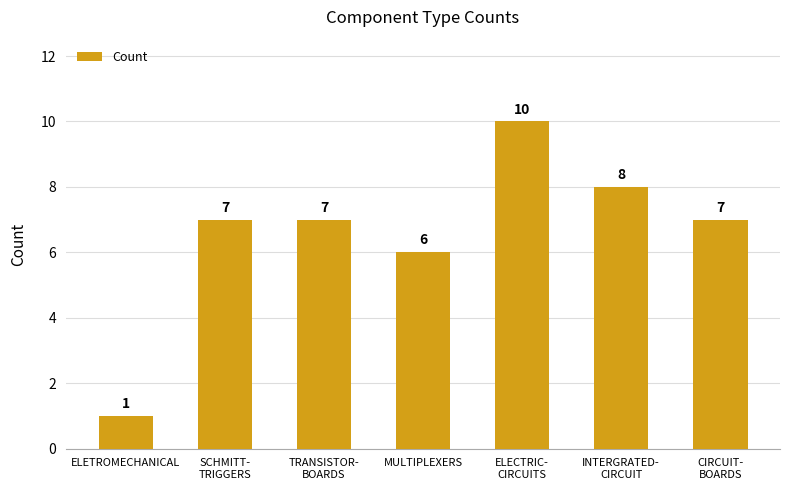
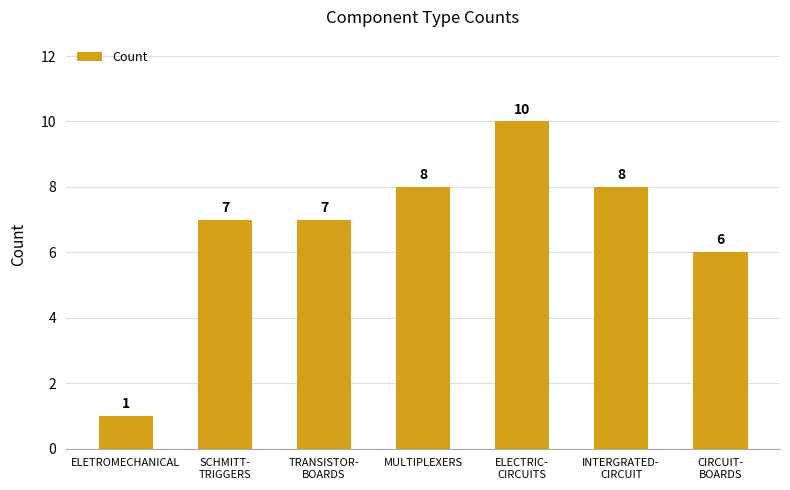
  {
    "ELETROMECHANICAL": 1,
    "SCHMITT- TRIGGERS": 7,
    "TRANSISTOR- BOARDS": 7,
-   "MULTIPLEXERS": 6,
+   "MULTIPLEXERS": 8,
    "ELECTRIC- CIRCUITS": 10,
    "INTERGRATED- CIRCUIT": 8,
-   "CIRCUIT- BOARDS": 7
+   "CIRCUIT- BOARDS": 6
  }
